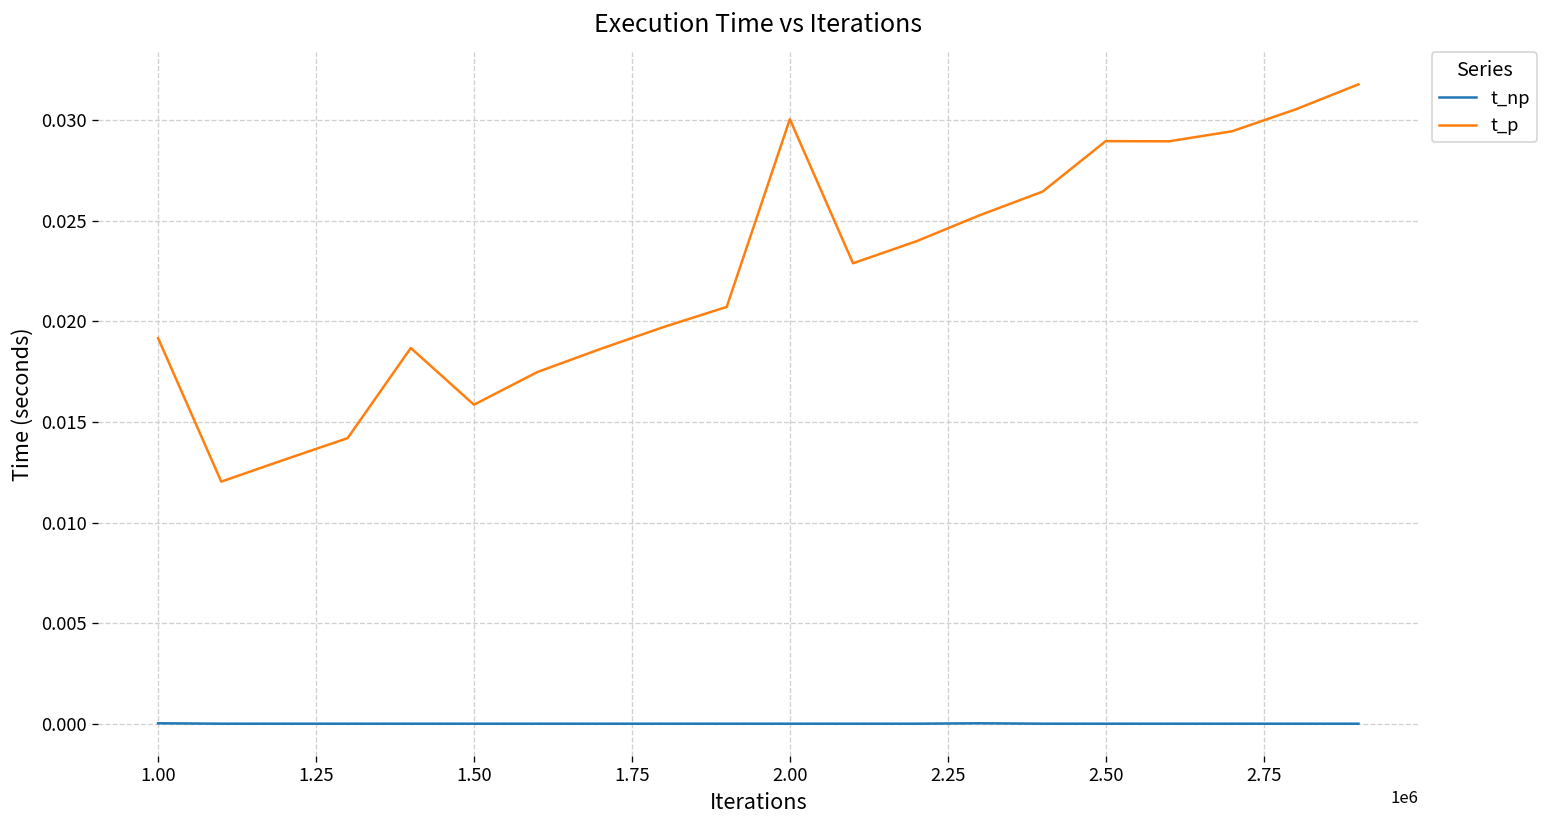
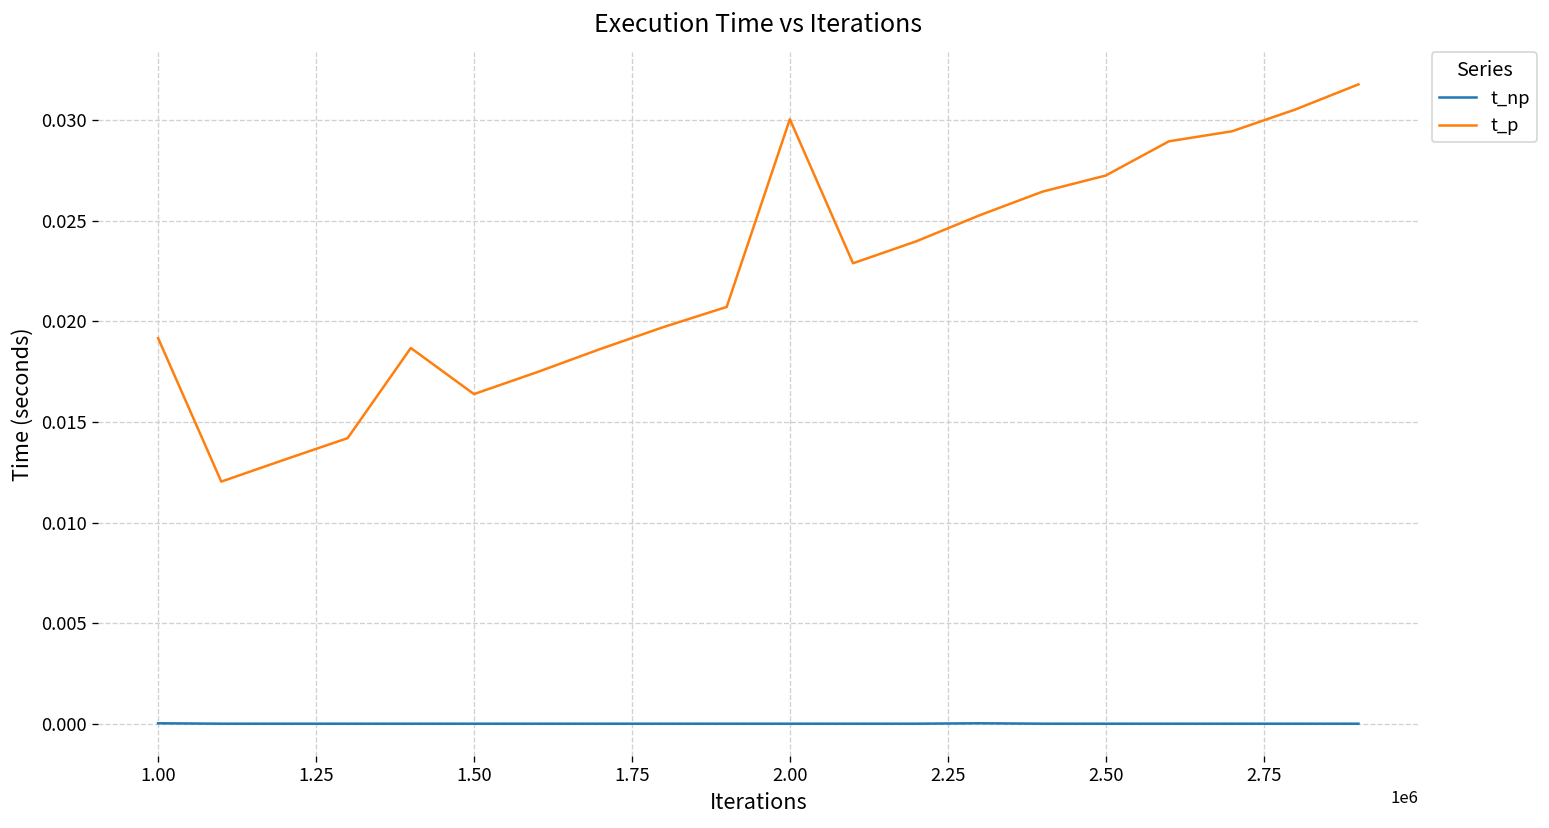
  {
    "t_np": {
      "1.00": 0.0000,
      "1.50": 0.0000,
      "2.00": 0.0000,
      "2.50": 0.0000
    },
    "t_p": {
      "1.00": 0.0192,
-     "1.50": 0.0159,
+     "1.50": 0.0164,
      "2.00": 0.0301,
-     "2.50": 0.0290
+     "2.50": 0.0273
    }
  }
